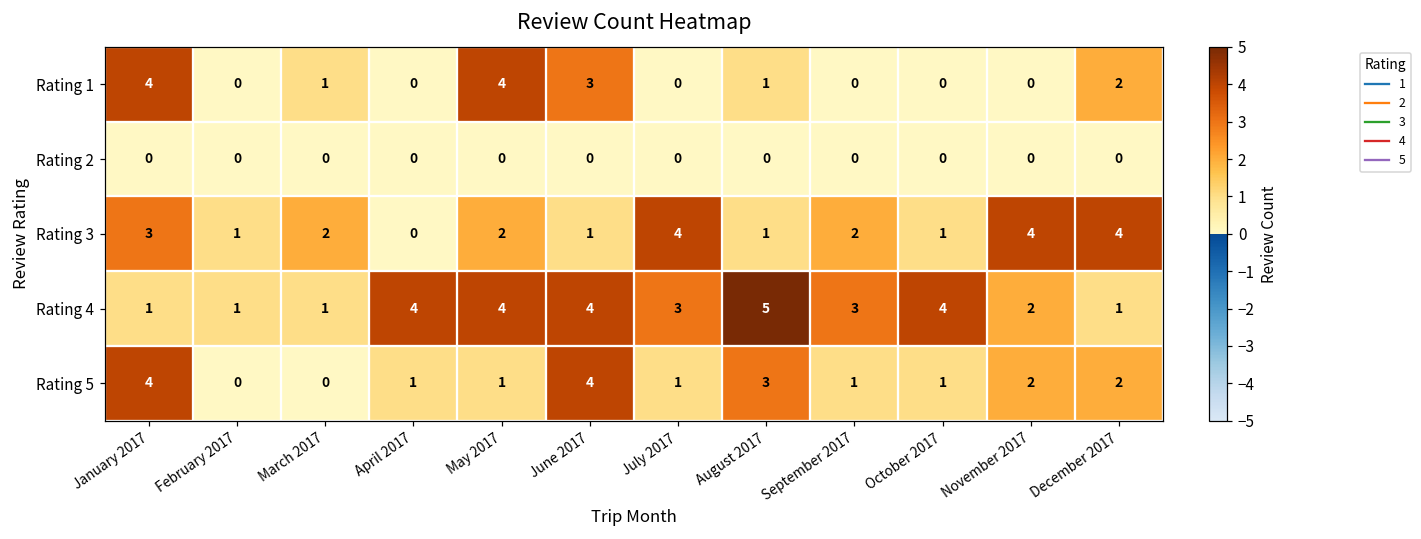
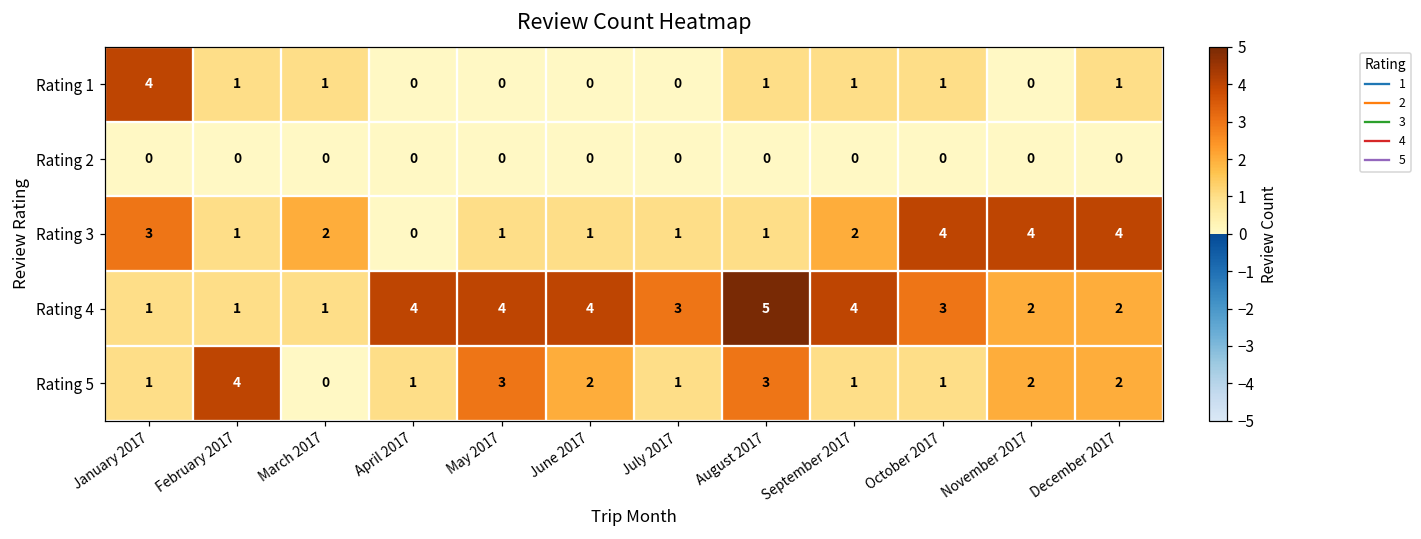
  {
    "Rating 1": {
      "January 2017": 4,
-     "February 2017": 0,
+     "February 2017": 1,
      "March 2017": 1,
      "April 2017": 0,
-     "May 2017": 4,
-     "June 2017": 3,
+     "May 2017": 0,
+     "June 2017": 0,
      "July 2017": 0,
      "August 2017": 1,
-     "September 2017": 0,
-     "October 2017": 0,
+     "September 2017": 1,
+     "October 2017": 1,
      "November 2017": 0,
-     "December 2017": 2
+     "December 2017": 1
    },
    "Rating 2": {
      "January 2017": 0,
      "February 2017": 0,
      "March 2017": 0,
      "April 2017": 0,
      "May 2017": 0,
      "June 2017": 0,
      "July 2017": 0,
      "August 2017": 0,
      "September 2017": 0,
      "October 2017": 0,
      "November 2017": 0,
      "December 2017": 0
    },
    "Rating 3": {
      "January 2017": 3,
      "February 2017": 1,
      "March 2017": 2,
      "April 2017": 0,
-     "May 2017": 2,
+     "May 2017": 1,
      "June 2017": 1,
-     "July 2017": 4,
+     "July 2017": 1,
      "August 2017": 1,
      "September 2017": 2,
-     "October 2017": 1,
+     "October 2017": 4,
      "November 2017": 4,
      "December 2017": 4
    },
    "Rating 4": {
      "January 2017": 1,
      "February 2017": 1,
      "March 2017": 1,
      "April 2017": 4,
      "May 2017": 4,
      "June 2017": 4,
      "July 2017": 3,
      "August 2017": 5,
-     "September 2017": 3,
-     "October 2017": 4,
+     "September 2017": 4,
+     "October 2017": 3,
      "November 2017": 2,
-     "December 2017": 1
+     "December 2017": 2
    },
    "Rating 5": {
-     "January 2017": 4,
-     "February 2017": 0,
+     "January 2017": 1,
+     "February 2017": 4,
      "March 2017": 0,
      "April 2017": 1,
-     "May 2017": 1,
-     "June 2017": 4,
+     "May 2017": 3,
+     "June 2017": 2,
      "July 2017": 1,
      "August 2017": 3,
      "September 2017": 1,
      "October 2017": 1,
      "November 2017": 2,
      "December 2017": 2
    }
  }
